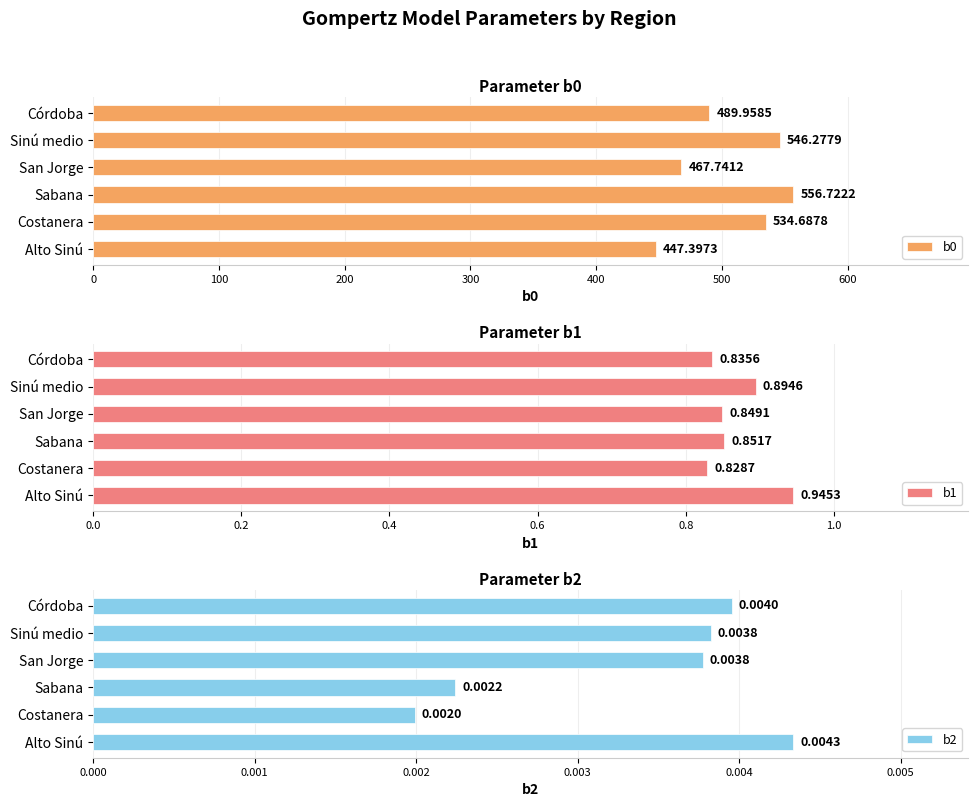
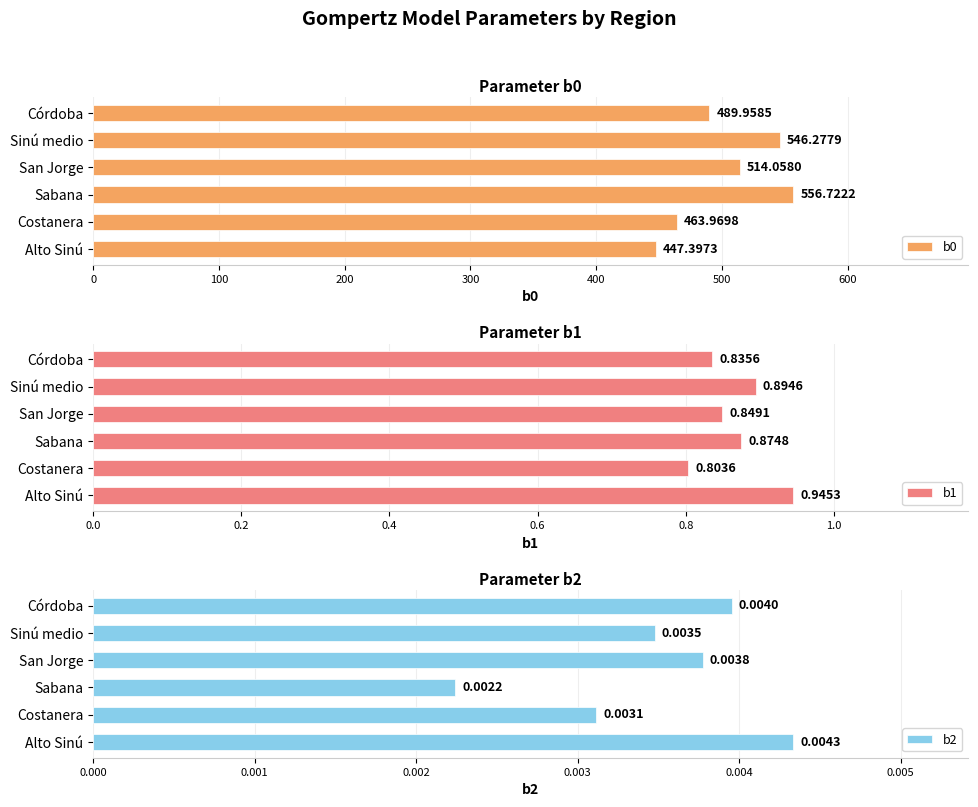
  {
    "Parameter b0": {
      "Córdoba": 489.9585,
      "Sinú medio": 546.2779,
-     "San Jorge": 467.7412,
+     "San Jorge": 514.0580,
      "Sabana": 556.7222,
-     "Costanera": 534.6878,
+     "Costanera": 463.9698,
      "Alto Sinú": 447.3973
    },
    "Parameter b1": {
      "Córdoba": 0.8356,
      "Sinú medio": 0.8946,
      "San Jorge": 0.8491,
-     "Sabana": 0.8517,
-     "Costanera": 0.8287,
+     "Sabana": 0.8748,
+     "Costanera": 0.8036,
      "Alto Sinú": 0.9453
    },
    "Parameter b2": {
      "Córdoba": 0.0040,
-     "Sinú medio": 0.0038,
+     "Sinú medio": 0.0035,
      "San Jorge": 0.0038,
      "Sabana": 0.0022,
-     "Costanera": 0.0020,
+     "Costanera": 0.0031,
      "Alto Sinú": 0.0043
    }
  }
